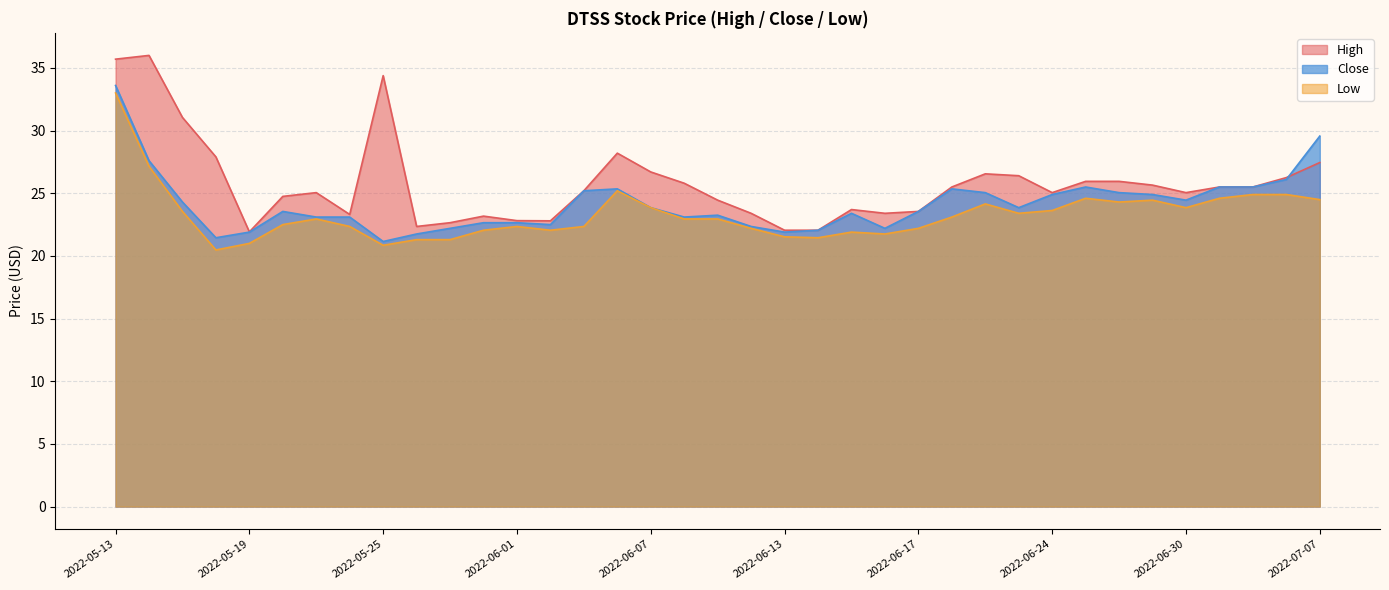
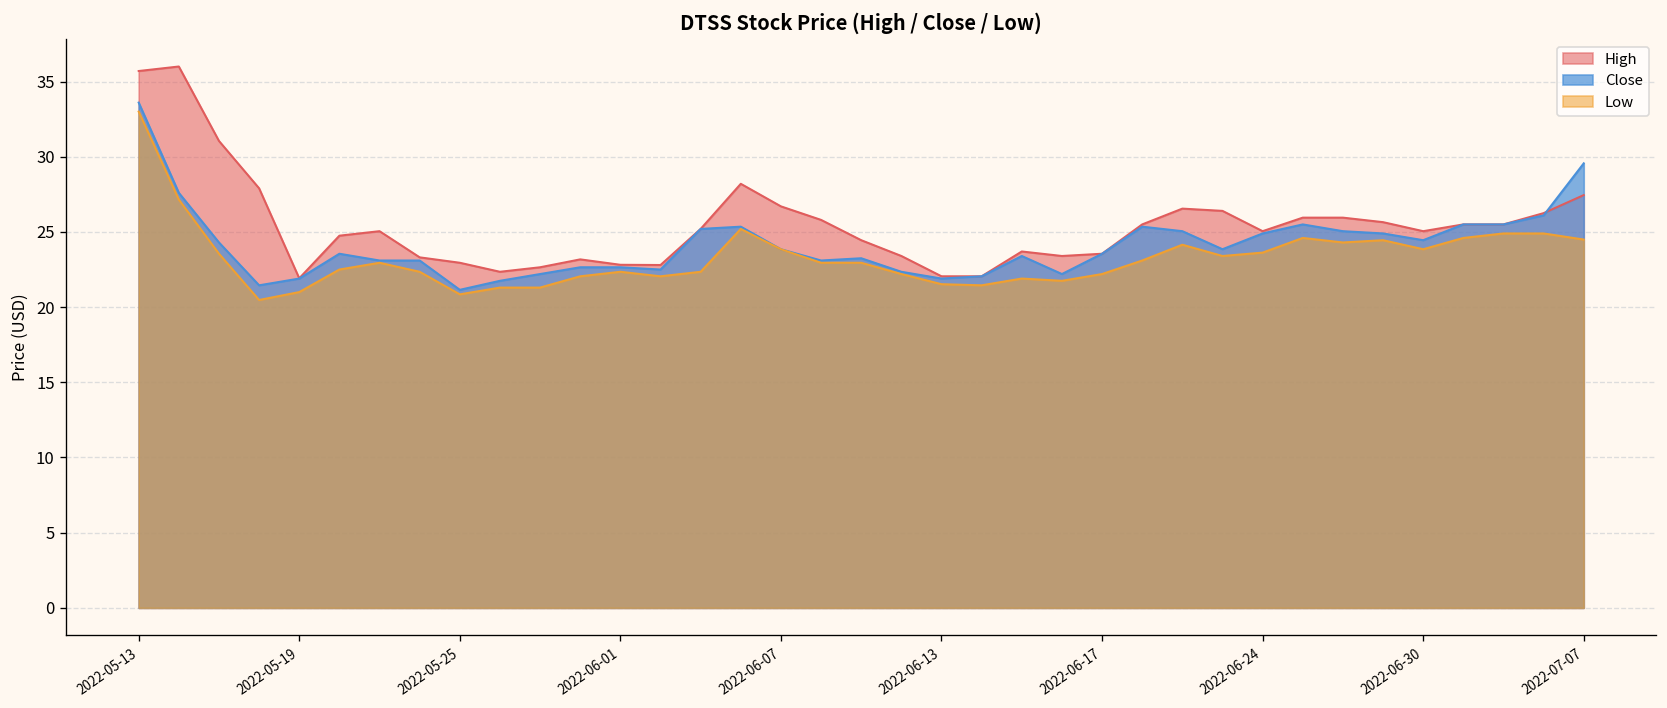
  {
    "High": {
      "2022-05-13": 35.7,
-     "2022-05-25": 34.4,
+     "2022-05-25": 23.0,
      "2022-06-07": 26.7,
      "2022-06-30": 25.0,
      "2022-07-07": 27.5
    },
    "Close": {
      "2022-05-13": 33.6,
      "2022-05-25": 21.1,
      "2022-06-30": 24.5,
      "2022-07-07": 29.6
    },
    "Low": {
      "2022-05-13": 33.0,
      "2022-05-19": 21.0,
      "2022-05-25": 20.9,
      "2022-06-01": 22.4,
      "2022-06-13": 21.5,
      "2022-06-17": 22.2,
      "2022-06-24": 23.6,
      "2022-06-30": 23.9,
      "2022-07-07": 24.5
    }
  }
